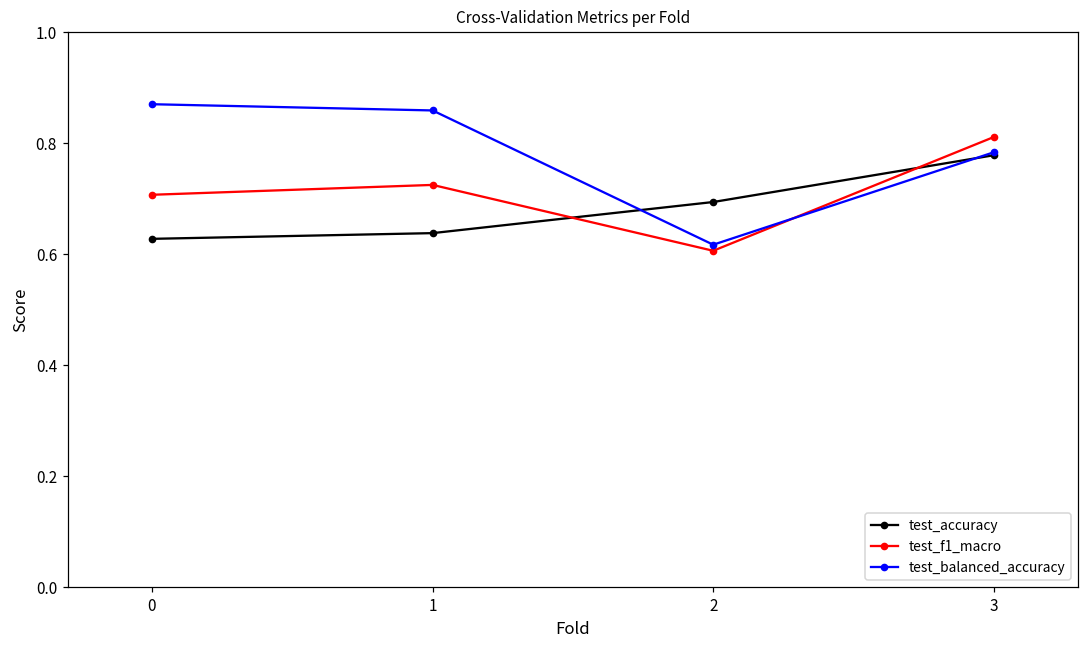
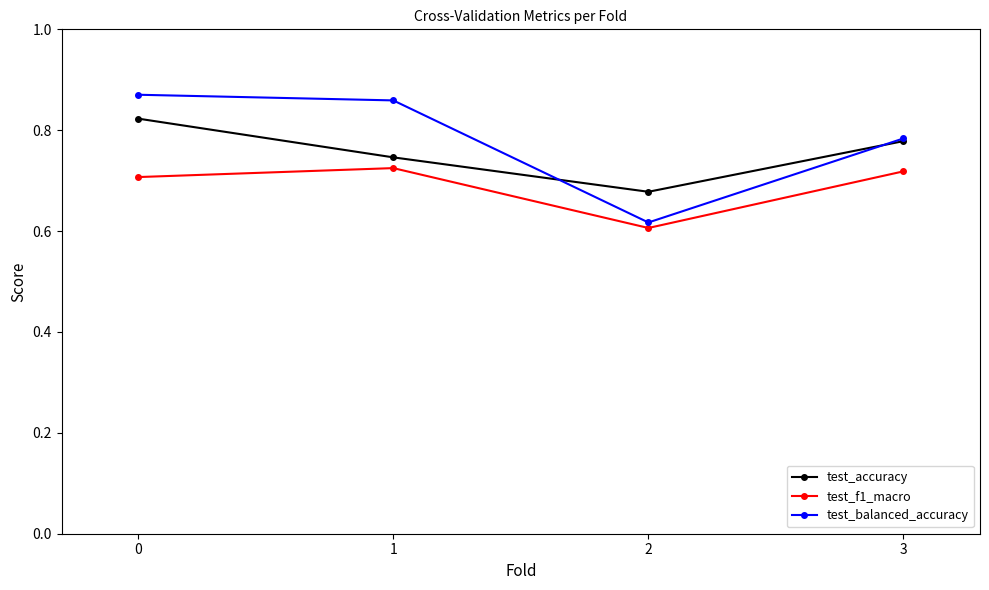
  {
    "test_accuracy": {
-     "0": 0.63,
-     "1": 0.64,
-     "2": 0.69,
+     "0": 0.82,
+     "1": 0.75,
+     "2": 0.68,
      "3": 0.78
    },
    "test_f1_macro": {
      "0": 0.71,
      "1": 0.72,
      "2": 0.61,
-     "3": 0.81
+     "3": 0.72
    },
    "test_balanced_accuracy": {
      "0": 0.87,
      "1": 0.86,
      "2": 0.62,
      "3": 0.78
    }
  }
